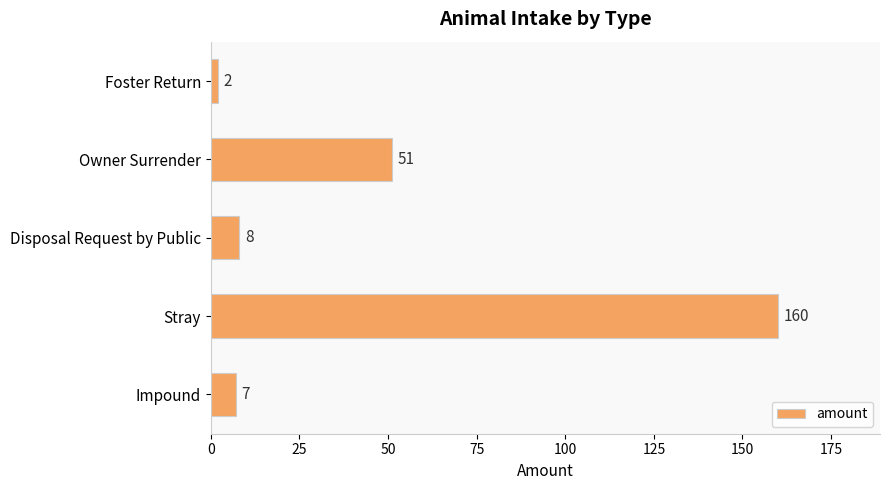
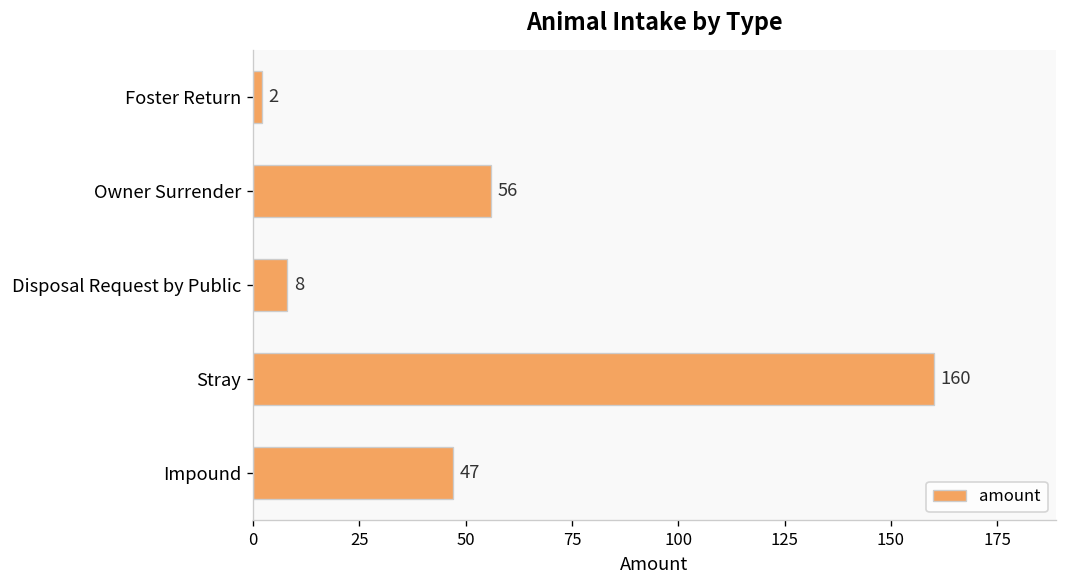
  {
    "Foster Return": 2,
-   "Owner Surrender": 51,
+   "Owner Surrender": 56,
    "Disposal Request by Public": 8,
    "Stray": 160,
-   "Impound": 7
+   "Impound": 47
  }
